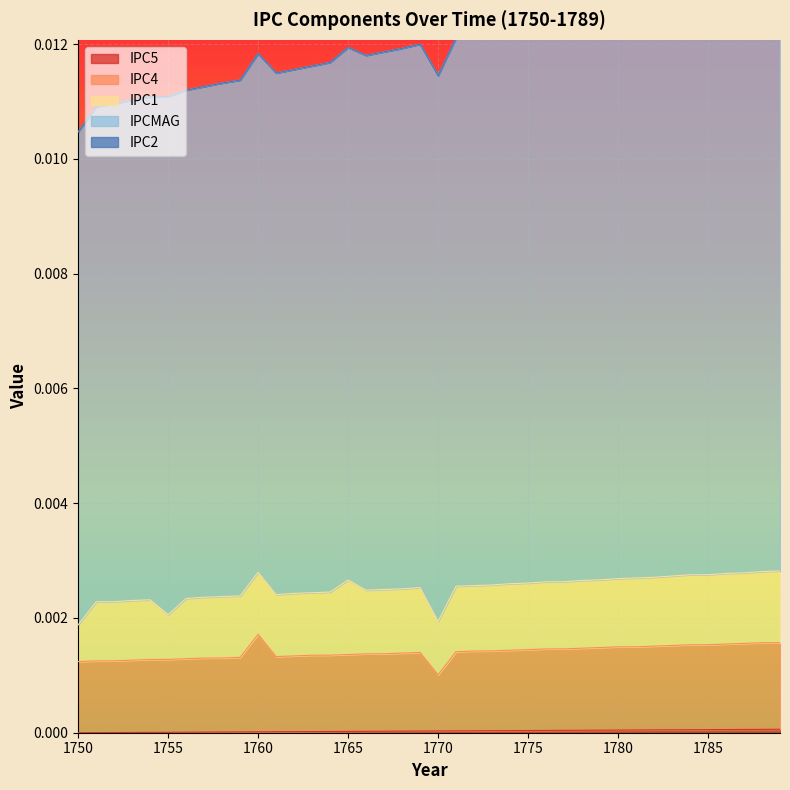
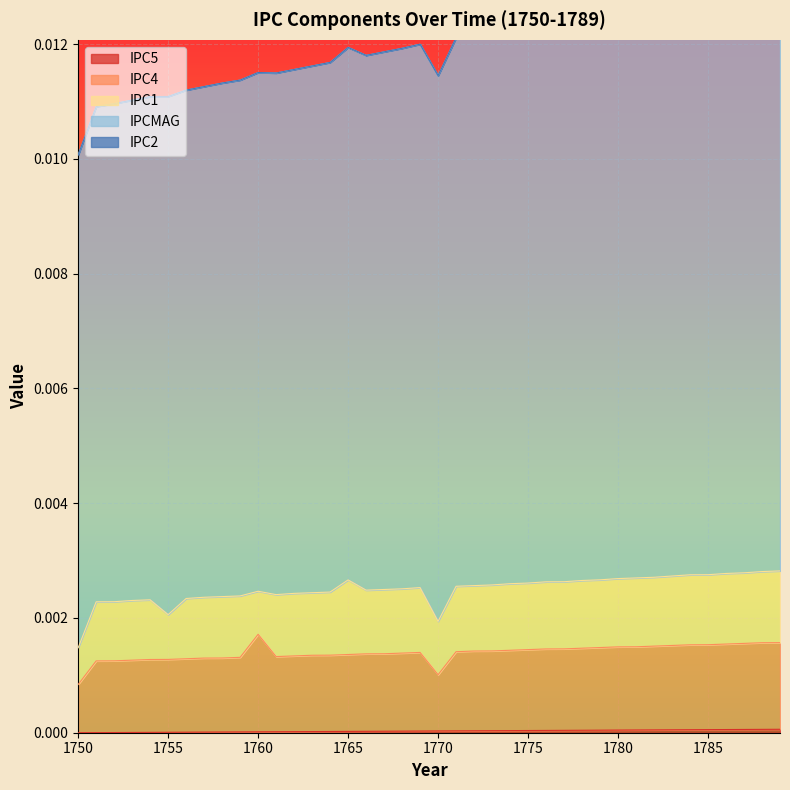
  {
    "IPC5": {
      "1750": 0.0000,
      "1755": 0.0000,
      "1760": 0.0000,
      "1765": 0.0000,
      "1770": 0.0000,
      "1775": 0.0000,
      "1780": 0.0000,
      "1785": 0.0001
    },
    "IPC4": {
-     "1750": 0.0012,
+     "1750": 0.0008,
      "1755": 0.0013,
      "1760": 0.0017,
      "1765": 0.0013,
      "1770": 0.0010,
      "1775": 0.0014,
      "1780": 0.0015,
      "1785": 0.0015
    },
    "IPC1": {
      "1750": 0.0006,
      "1755": 0.0008,
-     "1760": 0.0011,
+     "1760": 0.0008,
      "1765": 0.0013,
      "1770": 0.0009,
      "1775": 0.0012,
      "1780": 0.0012,
      "1785": 0.0012
    }
  }
